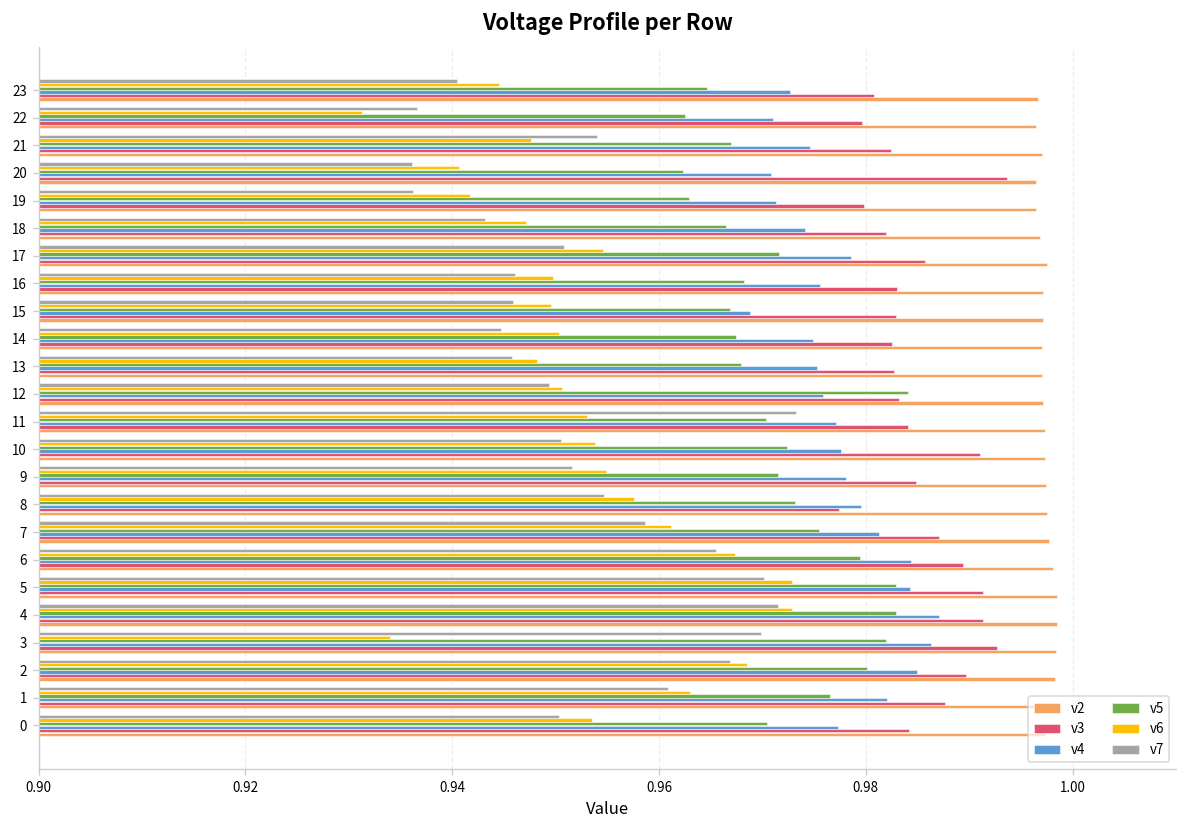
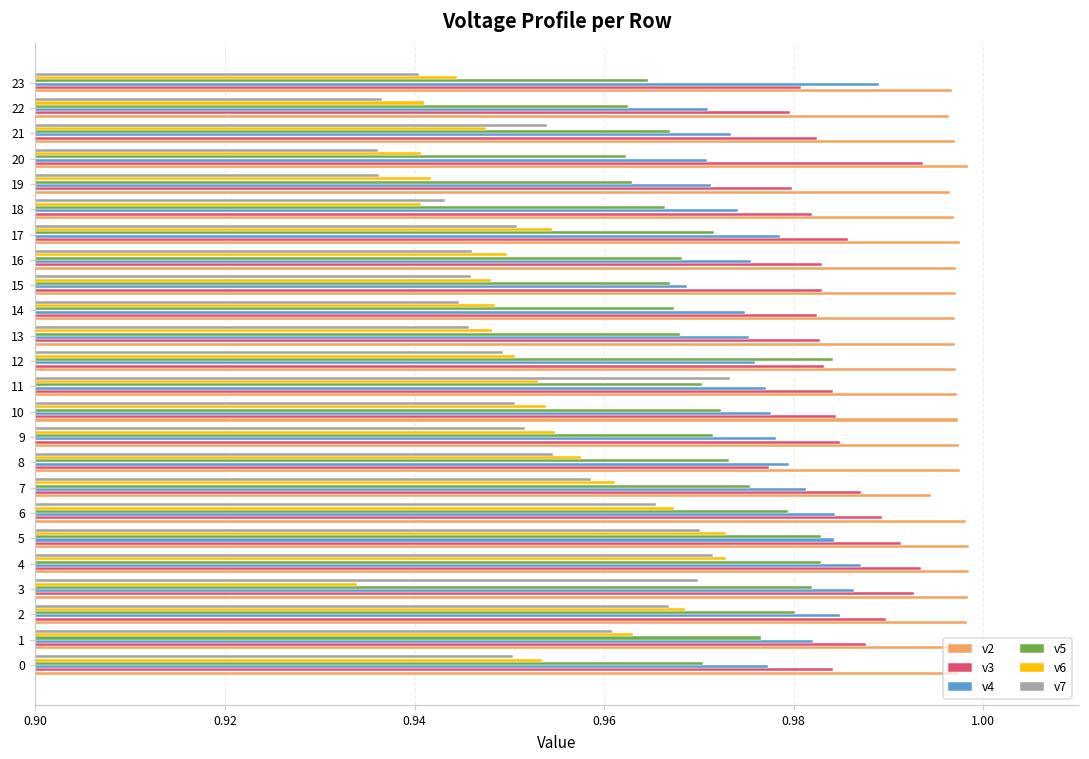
  {
    "v2": {
      "23": 0.997,
      "22": 0.996,
      "21": 0.997,
-     "20": 0.996,
+     "20": 0.998,
      "19": 0.996,
      "18": 0.997,
      "17": 0.997,
      "16": 0.997,
      "15": 0.997,
      "14": 0.997,
      "13": 0.997,
      "12": 0.997,
      "11": 0.997,
      "10": 0.997,
      "9": 0.997,
      "8": 0.998,
-     "7": 0.998,
+     "7": 0.994,
      "6": 0.998,
      "5": 0.999,
      "4": 0.999,
      "3": 0.998,
      "2": 0.998
    },
    "v3": {
      "23": 0.981,
      "22": 0.980,
      "21": 0.982,
      "20": 0.994,
      "19": 0.980,
      "18": 0.982,
      "17": 0.986,
      "16": 0.983,
      "15": 0.983,
      "14": 0.983,
      "13": 0.983,
      "12": 0.983,
      "11": 0.984,
-     "10": 0.991,
+     "10": 0.984,
      "9": 0.985,
      "8": 0.977,
      "7": 0.987,
      "6": 0.989,
      "5": 0.991,
-     "4": 0.991,
+     "4": 0.993,
      "3": 0.993,
      "2": 0.990,
      "1": 0.988,
      "0": 0.984
    },
    "v4": {
-     "23": 0.973,
+     "23": 0.989,
      "22": 0.971,
-     "21": 0.975,
+     "21": 0.973,
      "20": 0.971,
      "19": 0.971,
      "18": 0.974,
      "17": 0.979,
      "16": 0.976,
      "15": 0.969,
      "14": 0.975,
      "13": 0.975,
      "12": 0.976,
      "11": 0.977,
      "10": 0.978,
      "9": 0.978,
      "8": 0.980,
      "7": 0.981,
      "6": 0.984,
      "5": 0.984,
      "4": 0.987,
      "3": 0.986,
      "2": 0.985,
      "1": 0.982,
      "0": 0.977
    },
    "v5": {
      "23": 0.965,
      "22": 0.963,
      "21": 0.967,
      "20": 0.962,
      "19": 0.963,
      "18": 0.966,
      "17": 0.972,
      "16": 0.968,
      "15": 0.967,
      "14": 0.967,
      "13": 0.968,
      "12": 0.984,
      "11": 0.970,
      "10": 0.972,
      "9": 0.971,
      "8": 0.973,
      "7": 0.975,
      "6": 0.979,
      "5": 0.983,
      "4": 0.983,
      "3": 0.982,
      "2": 0.980,
      "1": 0.977,
      "0": 0.970
    },
    "v6": {
      "23": 0.944,
-     "22": 0.931,
+     "22": 0.941,
      "21": 0.948,
      "20": 0.941,
      "19": 0.942,
-     "18": 0.947,
+     "18": 0.941,
      "17": 0.955,
      "16": 0.950,
-     "15": 0.950,
-     "14": 0.950,
+     "15": 0.948,
+     "14": 0.948,
      "13": 0.948,
      "12": 0.951,
      "11": 0.953,
      "10": 0.954,
      "9": 0.955,
      "8": 0.958,
      "7": 0.961,
      "6": 0.967,
      "5": 0.973,
      "4": 0.973,
      "3": 0.934,
      "2": 0.969,
      "1": 0.963,
      "0": 0.953
    },
    "v7": {
      "23": 0.940,
      "22": 0.937,
      "21": 0.954,
      "20": 0.936,
      "19": 0.936,
      "18": 0.943,
      "17": 0.951,
      "16": 0.946,
      "15": 0.946,
      "14": 0.945,
      "13": 0.946,
      "12": 0.949,
      "11": 0.973,
      "10": 0.951,
      "9": 0.952,
      "8": 0.955,
      "7": 0.959,
      "6": 0.965,
      "5": 0.970,
      "4": 0.972,
      "3": 0.970,
      "2": 0.967,
      "1": 0.961,
      "0": 0.950
    }
  }
